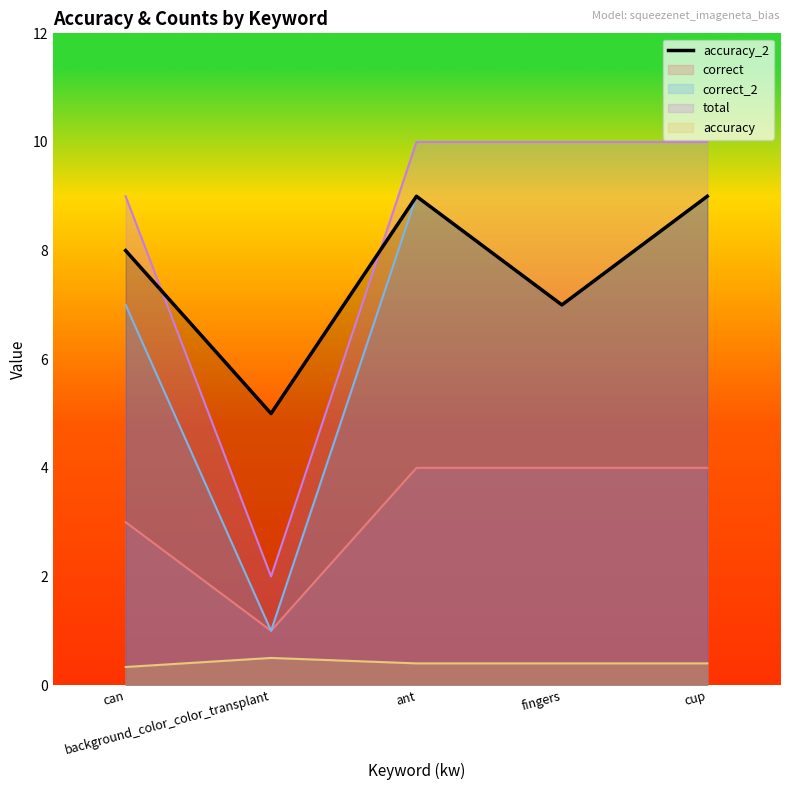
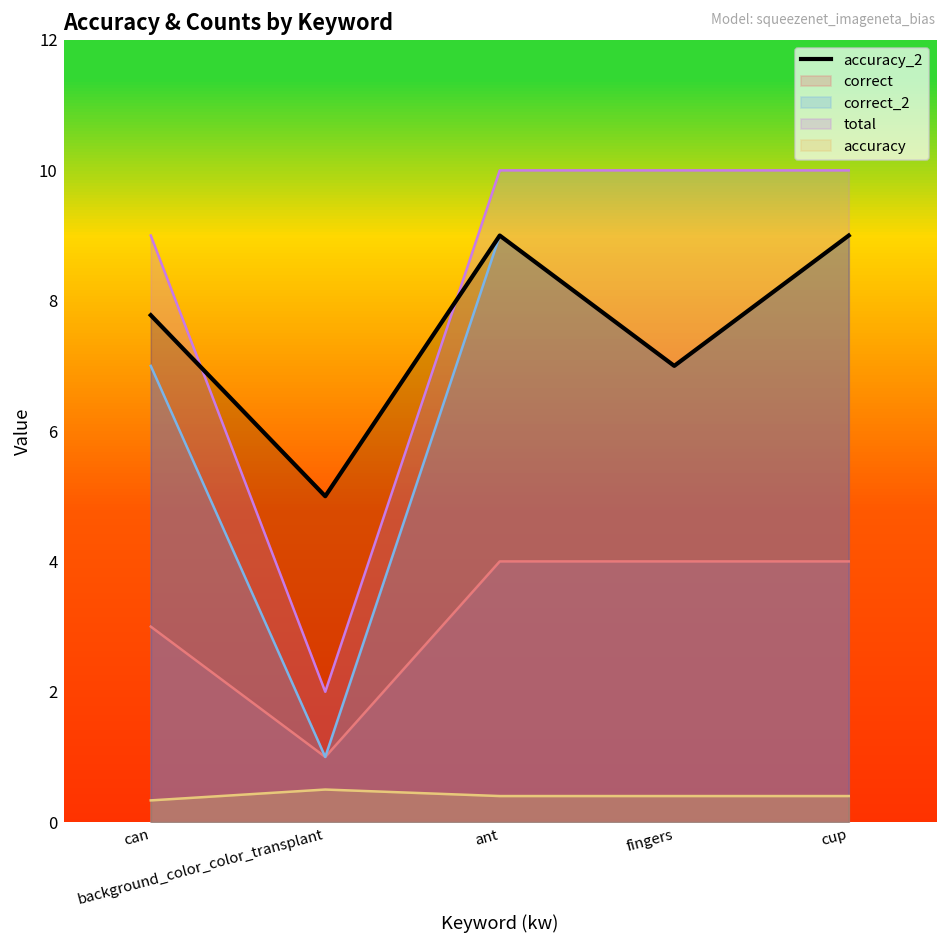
  {
    "accuracy_2": {
-     "can": 8.0,
+     "can": 7.8,
      "background_color_color_transplant": 5.0
    }
  }
